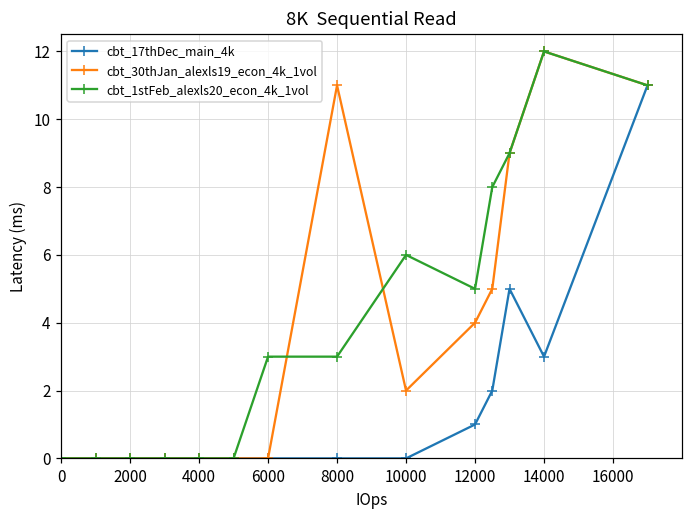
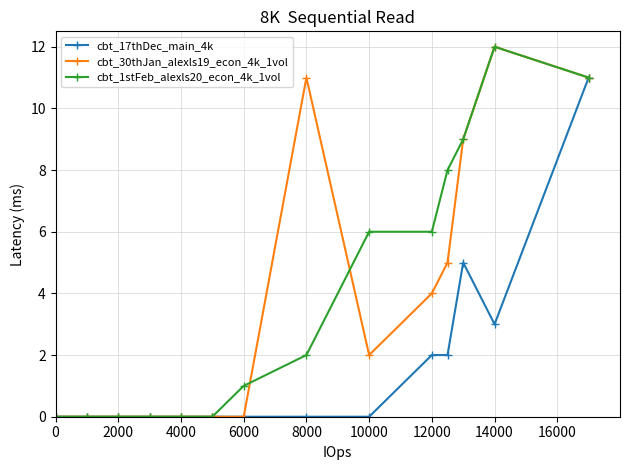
  {
    "cbt_17thDec_main_4k": {
      "8000": 0,
      "10000": 0,
-     "12000": 1,
+     "12000": 2,
      "14000": 3
    },
    "cbt_30thJan_alexls19_econ_4k_1vol": {
      "8000": 11,
      "10000": 2,
      "12000": 4
    },
    "cbt_1stFeb_alexls20_econ_4k_1vol": {
-     "6000": 3,
-     "8000": 3,
+     "6000": 1,
+     "8000": 2,
      "10000": 6,
-     "12000": 5
+     "12000": 6
    }
  }
